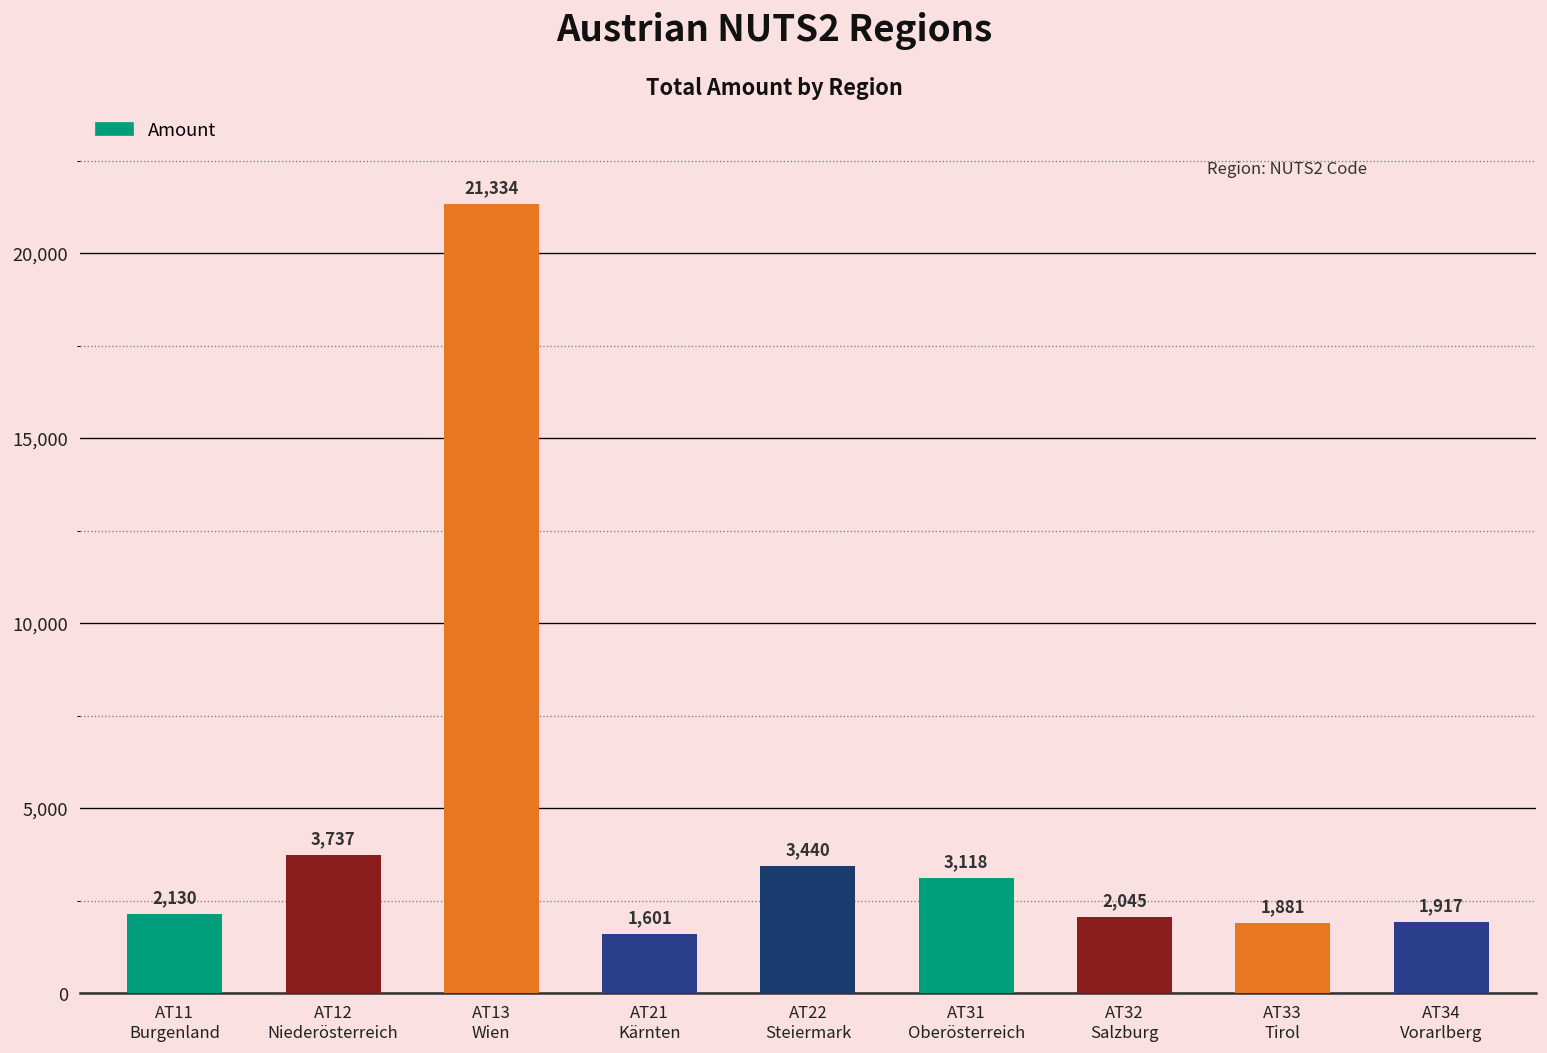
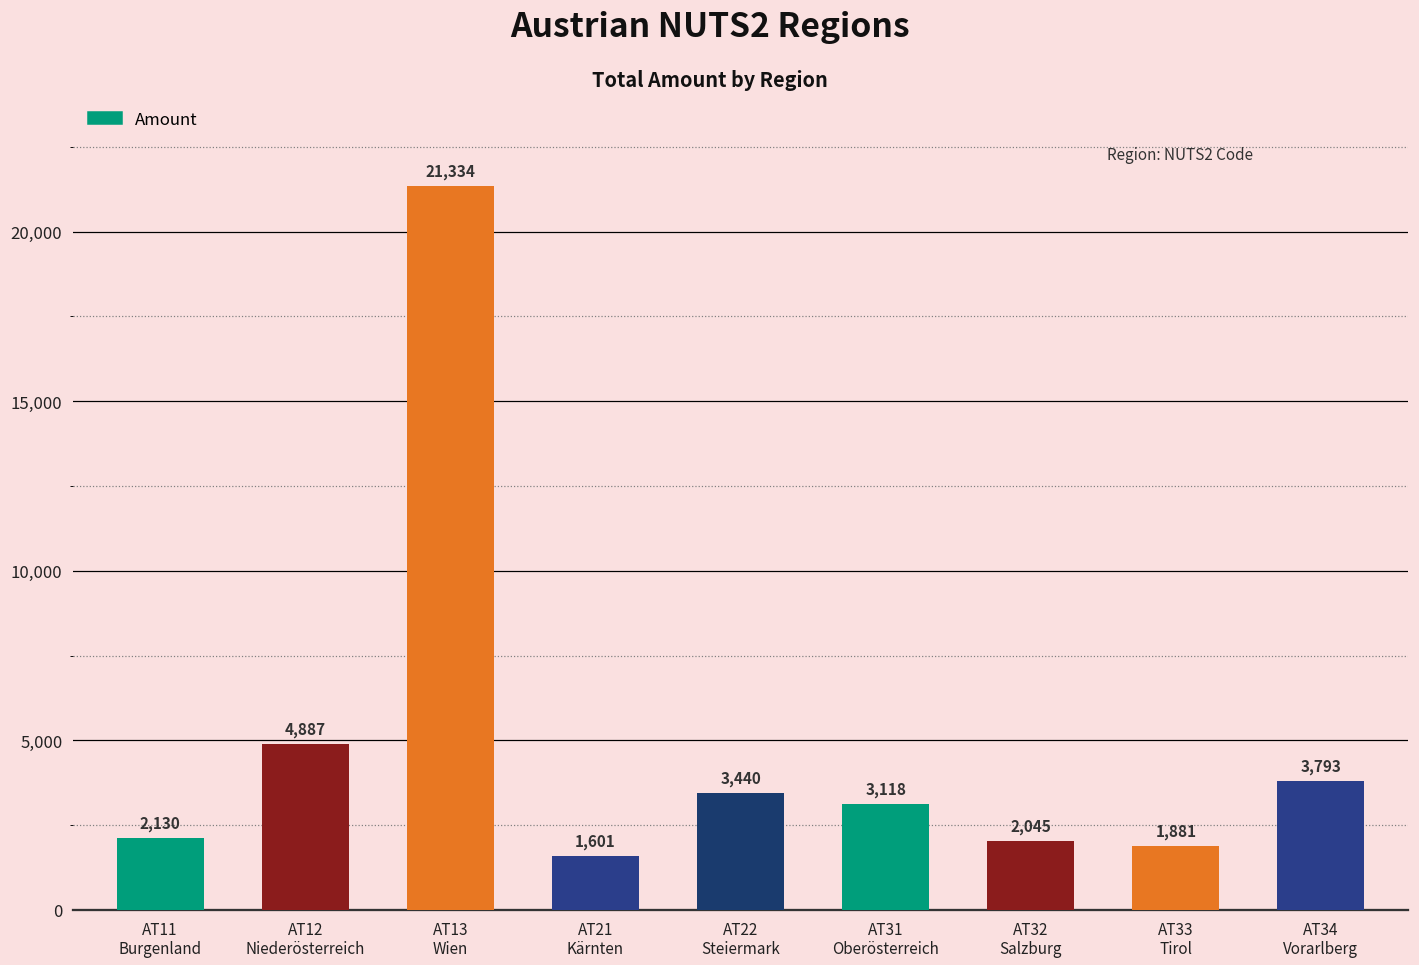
  {
    "AT11 Burgenland": "2,130",
-   "AT12 Niederösterreich": "3,737",
+   "AT12 Niederösterreich": "4,887",
    "AT13 Wien": "21,334",
    "AT21 Kärnten": "1,601",
    "AT22 Steiermark": "3,440",
    "AT31 Oberösterreich": "3,118",
    "AT32 Salzburg": "2,045",
    "AT33 Tirol": "1,881",
-   "AT34 Vorarlberg": "1,917"
+   "AT34 Vorarlberg": "3,793"
  }
